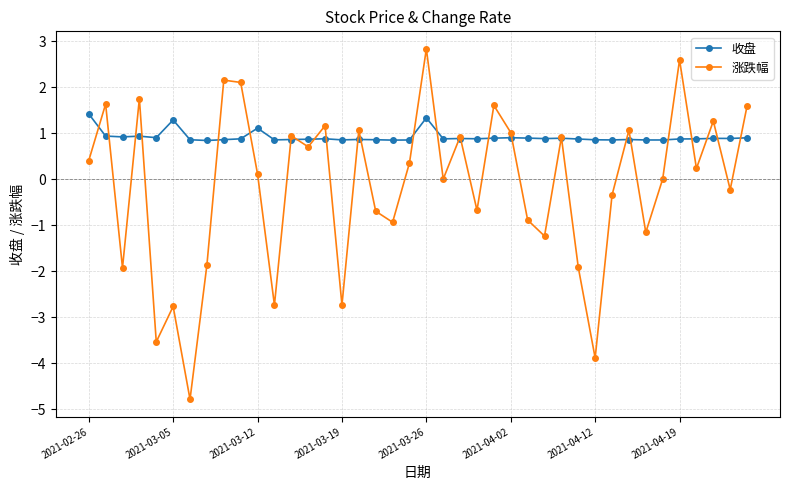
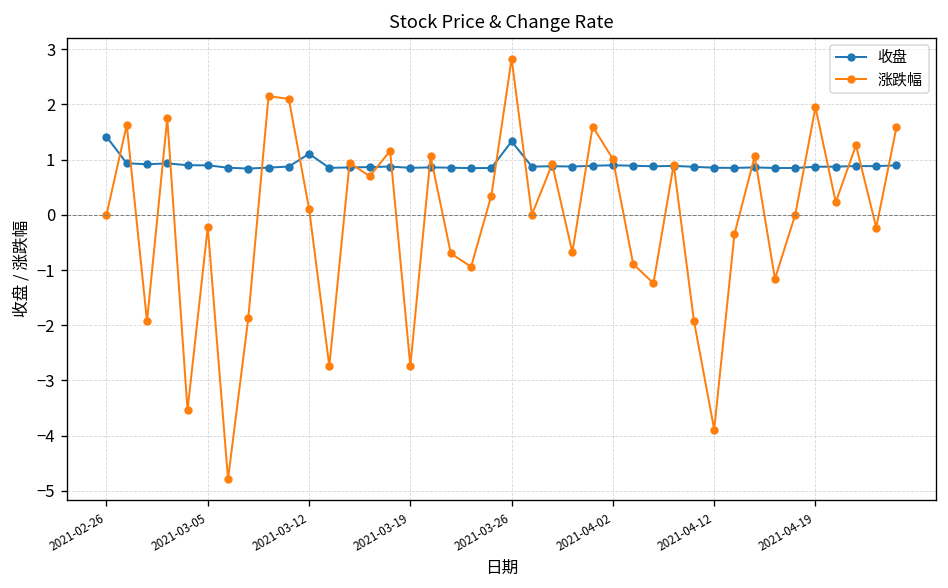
  {
    "收盘": {
      "2021-02-26": 1.4,
-     "2021-03-05": 1.3,
+     "2021-03-05": 0.9,
      "2021-03-12": 1.1,
      "2021-03-19": 0.9,
      "2021-03-26": 1.3,
      "2021-04-02": 0.9,
      "2021-04-12": 0.9,
      "2021-04-19": 0.9
    },
    "涨跌幅": {
-     "2021-02-26": 0.4,
-     "2021-03-05": -2.8,
+     "2021-02-26": 0.0,
+     "2021-03-05": -0.2,
      "2021-03-12": 0.1,
      "2021-03-19": -2.7,
      "2021-03-26": 2.8,
      "2021-04-02": 1.0,
      "2021-04-12": -3.9,
-     "2021-04-19": 2.6
+     "2021-04-19": 2.0
    }
  }
